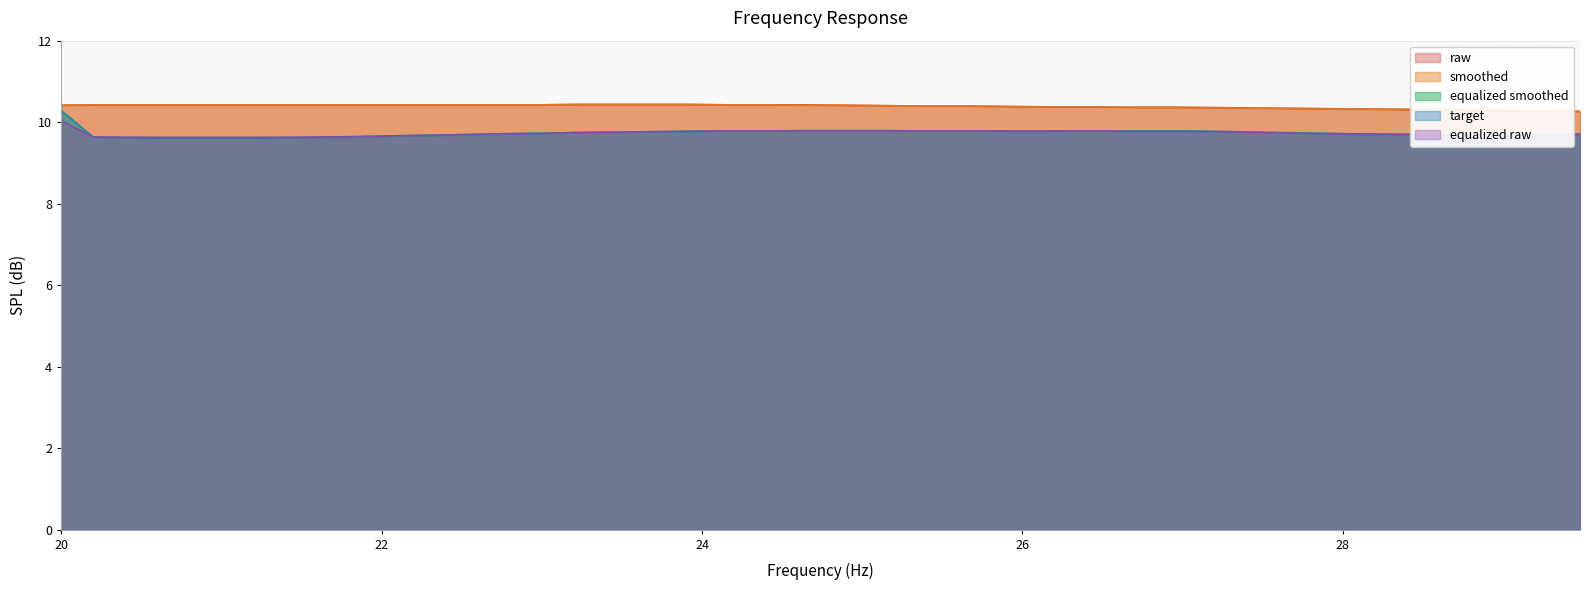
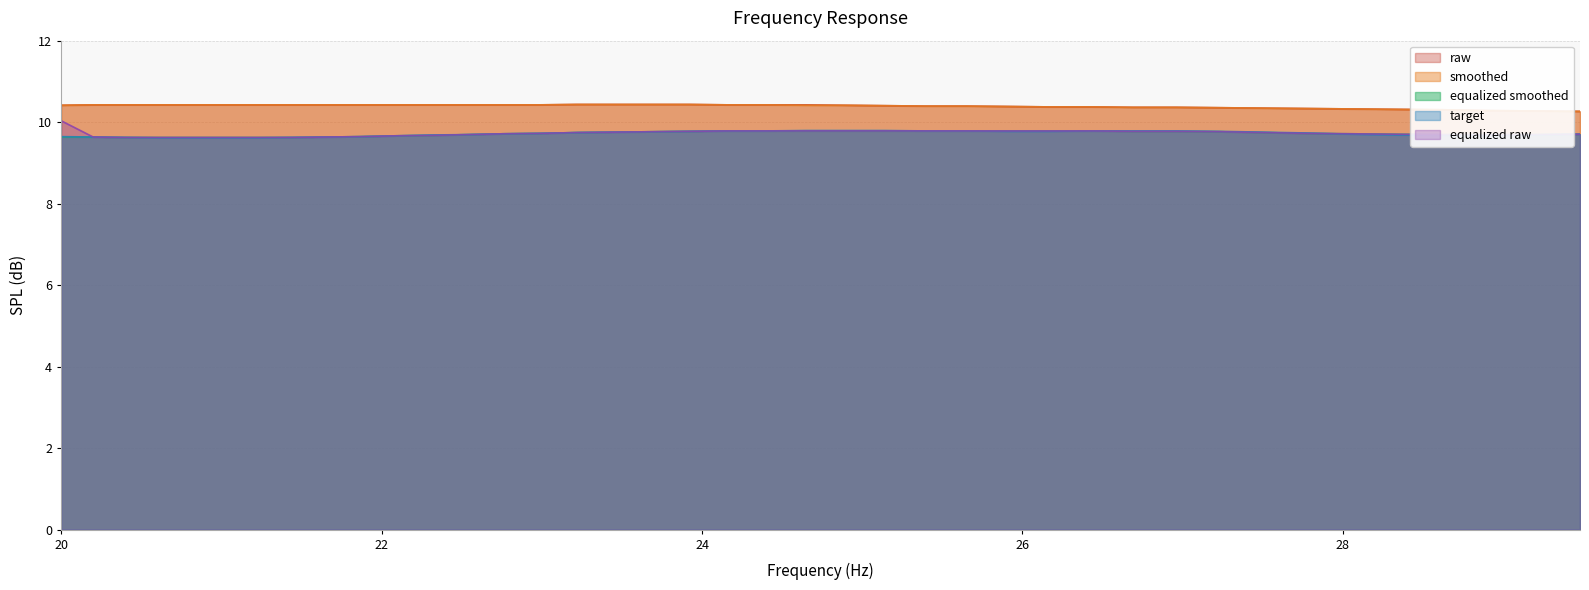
  {
    "smoothed": {
      "20": 10.4
    },
    "equalized smoothed": {
-     "20": 10.3
+     "20": 9.6
    },
    "target": {
-     "20": 10.3
+     "20": 9.7
    },
    "equalized raw": {
      "20": 10.0
    }
  }
